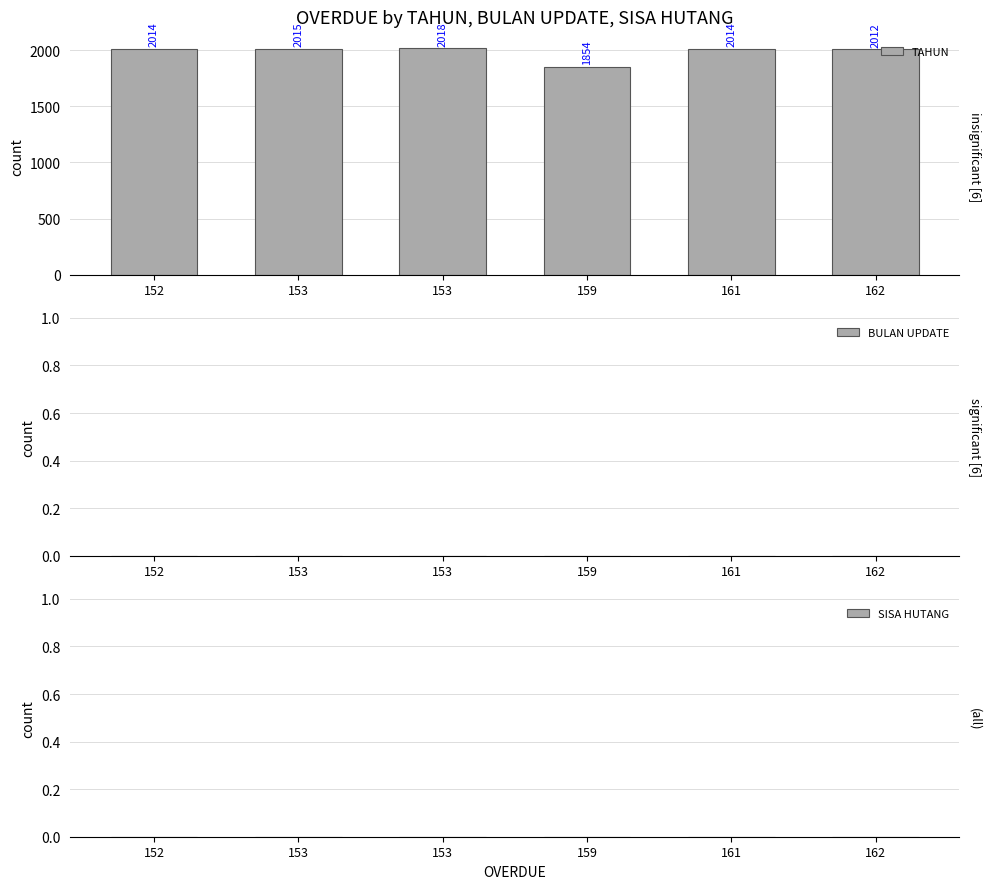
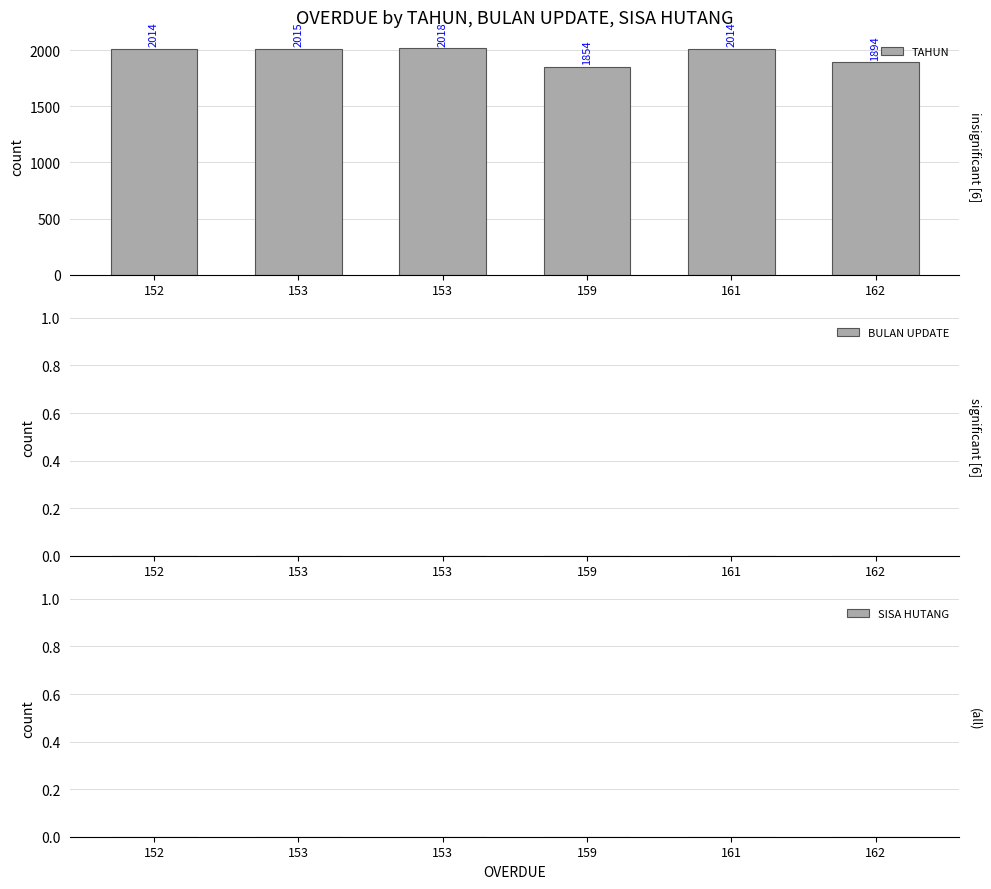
  {
    "OVERDUE by TAHUN, BULAN UPDATE, SISA HUTANG": {
      "152": 2014,
      "159": 1854,
      "161": 2014,
-     "162": 2012
+     "162": 1894
    }
  }
